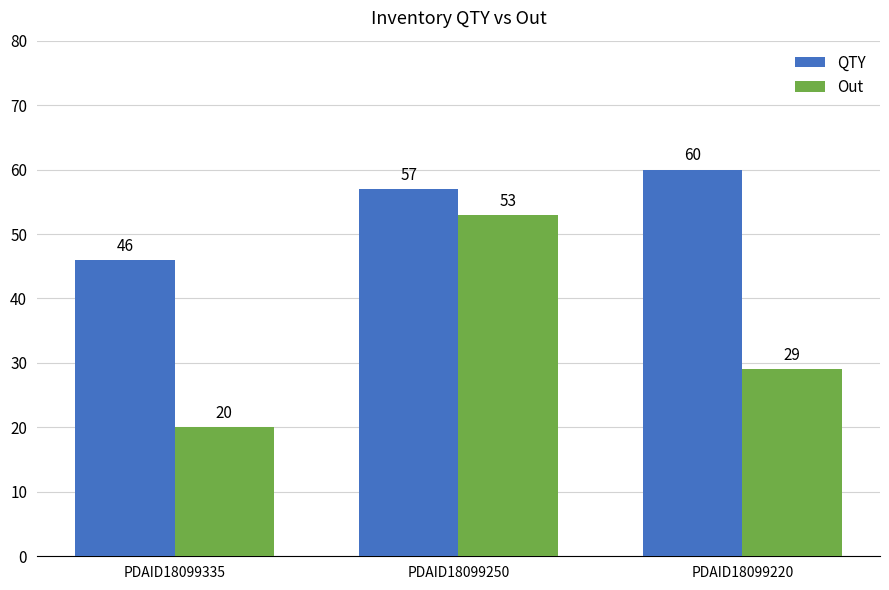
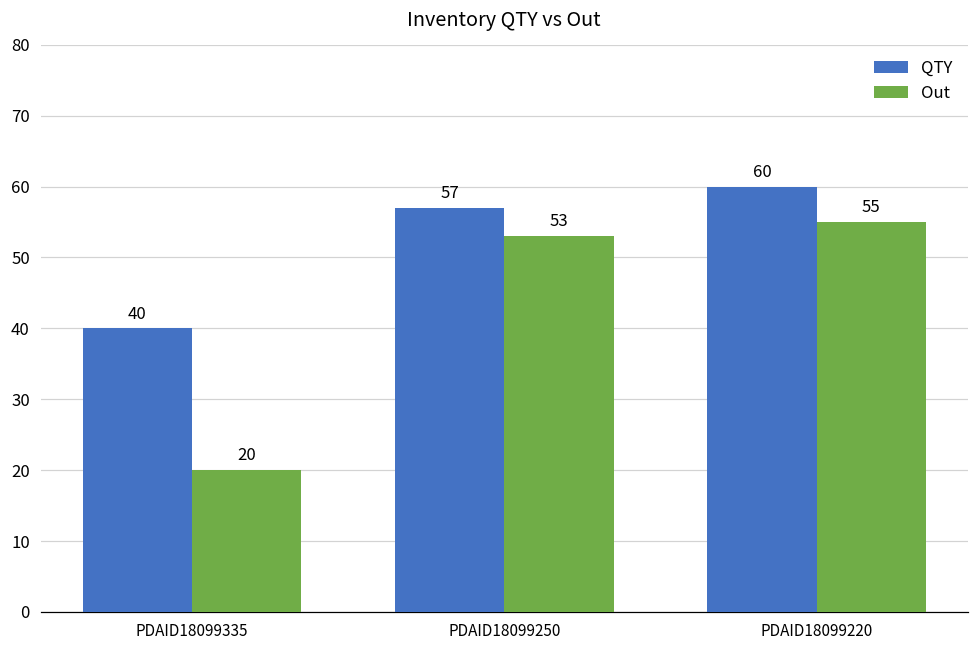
  {
    "QTY": {
-     "PDAID18099335": 46,
+     "PDAID18099335": 40,
      "PDAID18099250": 57,
      "PDAID18099220": 60
    },
    "Out": {
      "PDAID18099335": 20,
      "PDAID18099250": 53,
-     "PDAID18099220": 29
+     "PDAID18099220": 55
    }
  }
